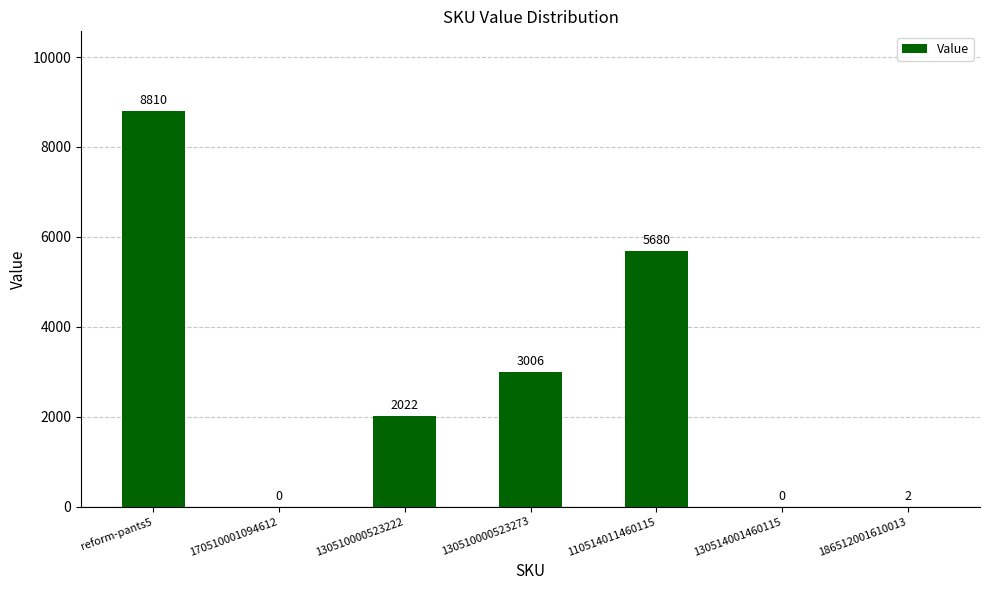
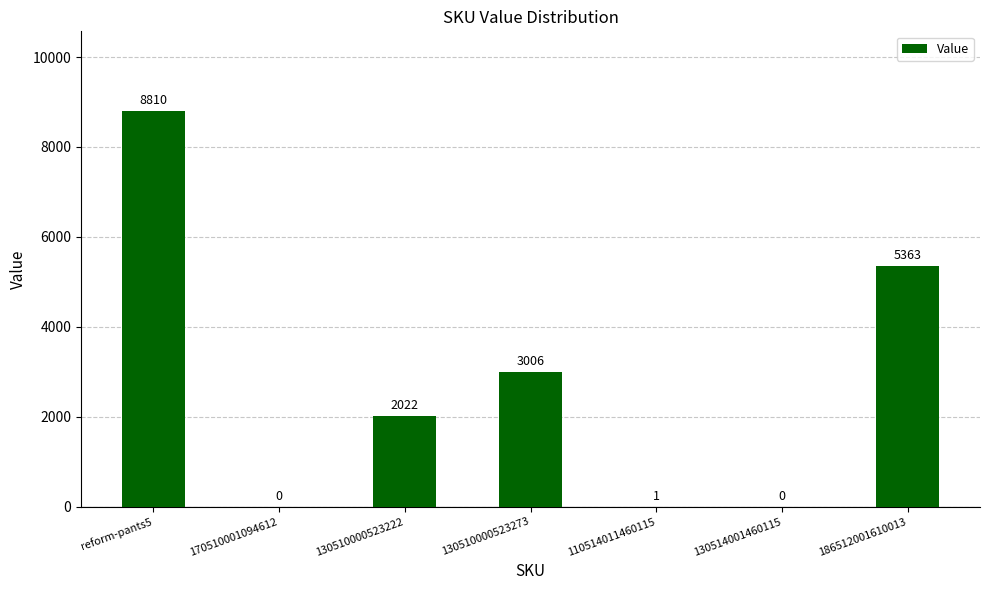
  {
    "reform-pants5": 8810,
    "170510001094612": 0,
    "130510000523222": 2022,
    "130510000523273": 3006,
-   "110514011460115": 5680,
+   "110514011460115": 1,
    "130514001460115": 0,
-   "186512001610013": 2
+   "186512001610013": 5363
  }
